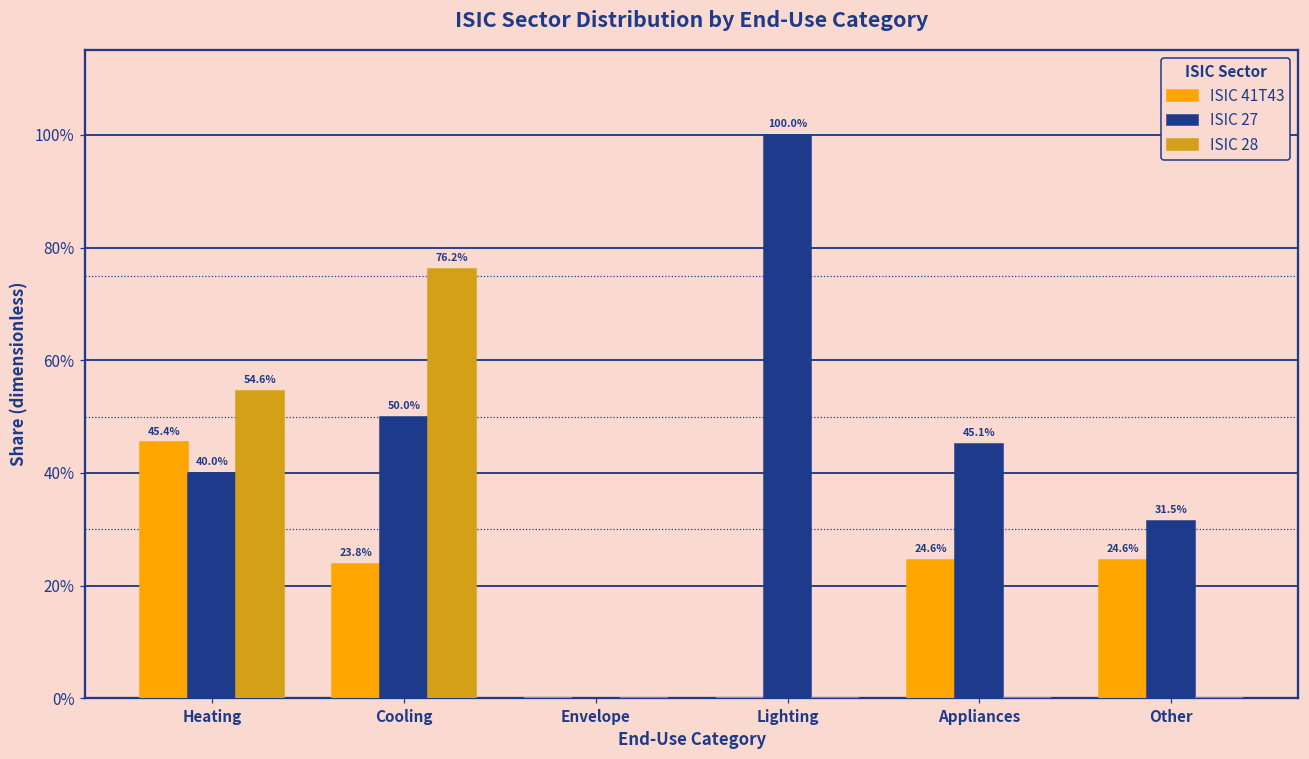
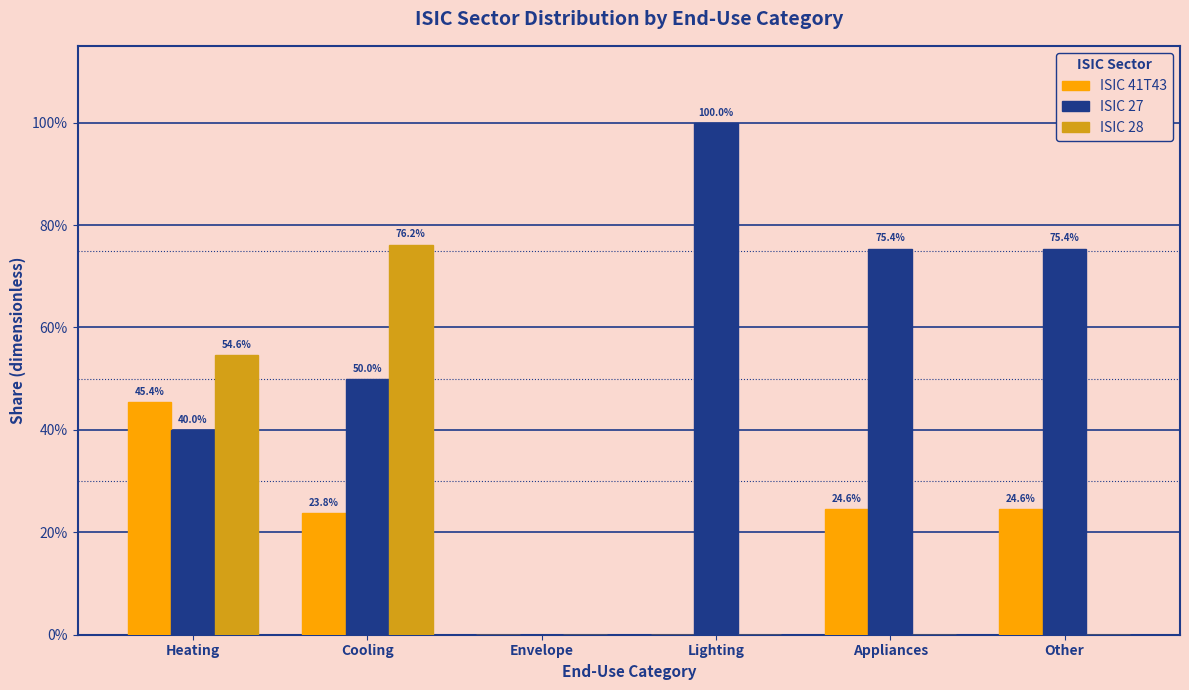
  {
    "ISIC 27": {
      "Heating": "40.0%",
      "Cooling": "50.0%",
      "Lighting": "100.0%",
-     "Appliances": "45.1%",
-     "Other": "31.5%"
+     "Appliances": "75.4%",
+     "Other": "75.4%"
    }
  }
